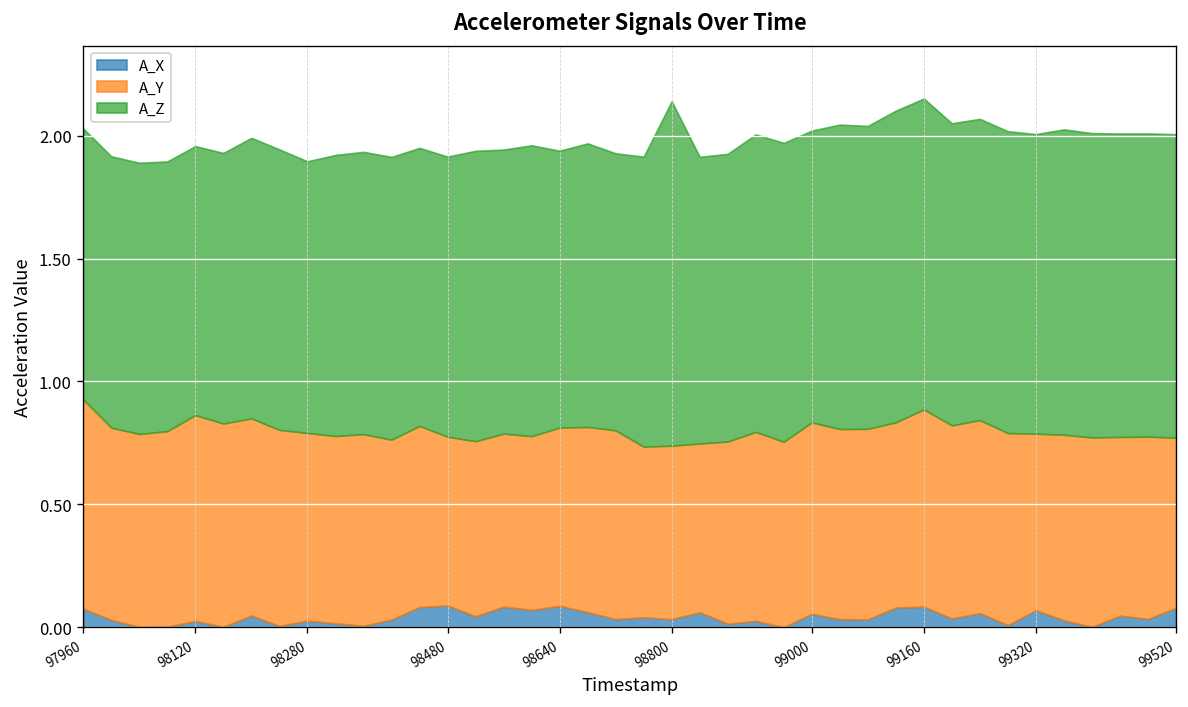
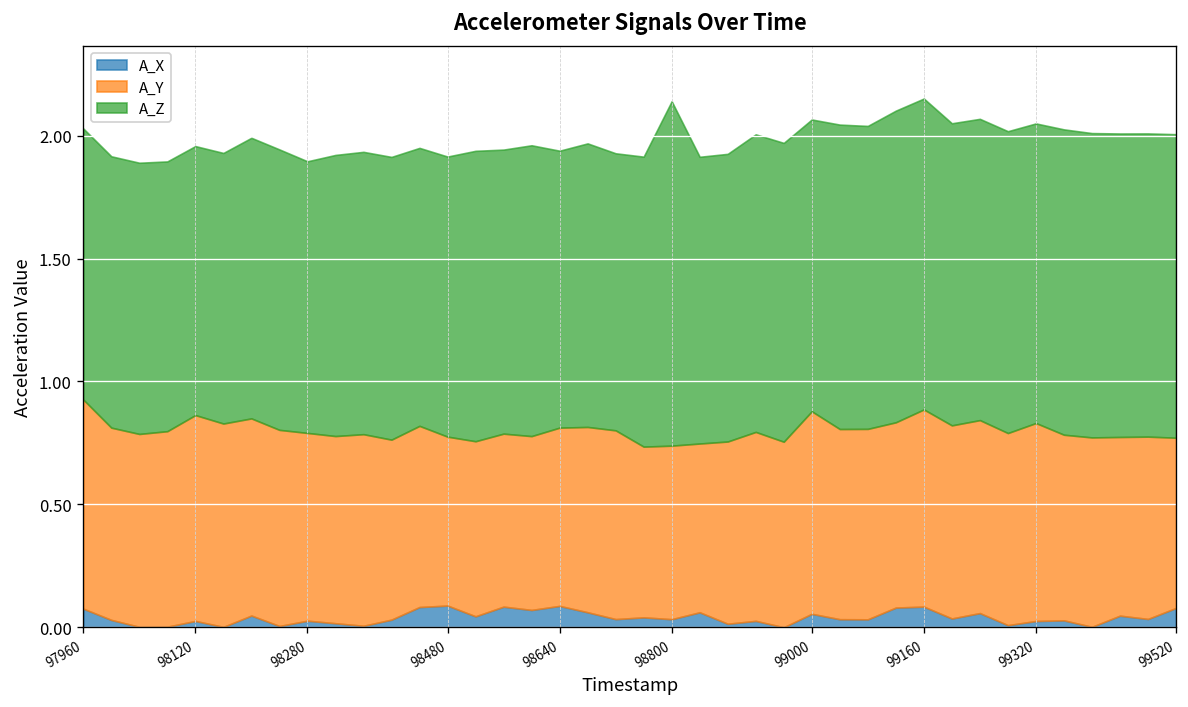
  {
    "A_X": {
      "97960": 0.08,
      "98120": 0.03,
      "98280": 0.03,
      "98480": 0.09,
      "98640": 0.09,
      "98800": 0.03,
      "99000": 0.05,
      "99160": 0.08,
-     "99320": 0.07,
+     "99320": 0.03,
      "99520": 0.08
    },
    "A_Y": {
      "97960": 0.85,
      "98120": 0.84,
      "98280": 0.76,
      "98480": 0.69,
      "98640": 0.73,
      "98800": 0.71,
-     "99000": 0.78,
+     "99000": 0.82,
      "99160": 0.80,
-     "99320": 0.72,
+     "99320": 0.81,
      "99520": 0.69
    },
    "A_Z": {
      "97960": 1.10,
      "98120": 1.09,
      "98280": 1.11,
      "98480": 1.14,
      "98640": 1.13,
      "98800": 1.40,
      "99000": 1.19,
      "99160": 1.26,
      "99320": 1.22,
      "99520": 1.23
    }
  }
